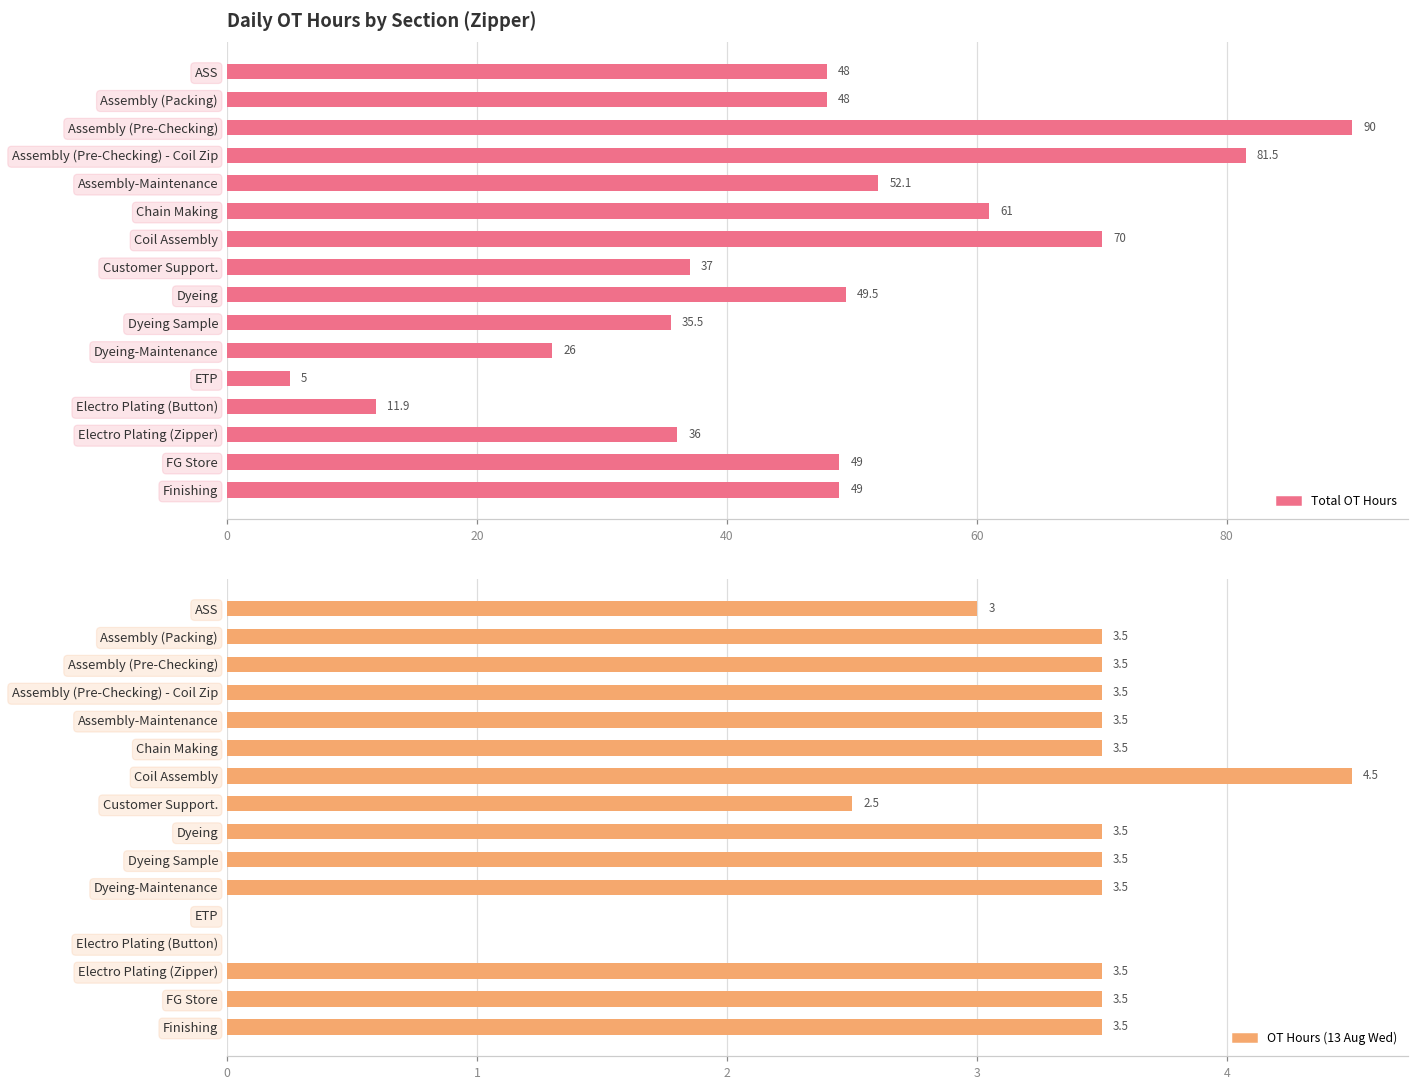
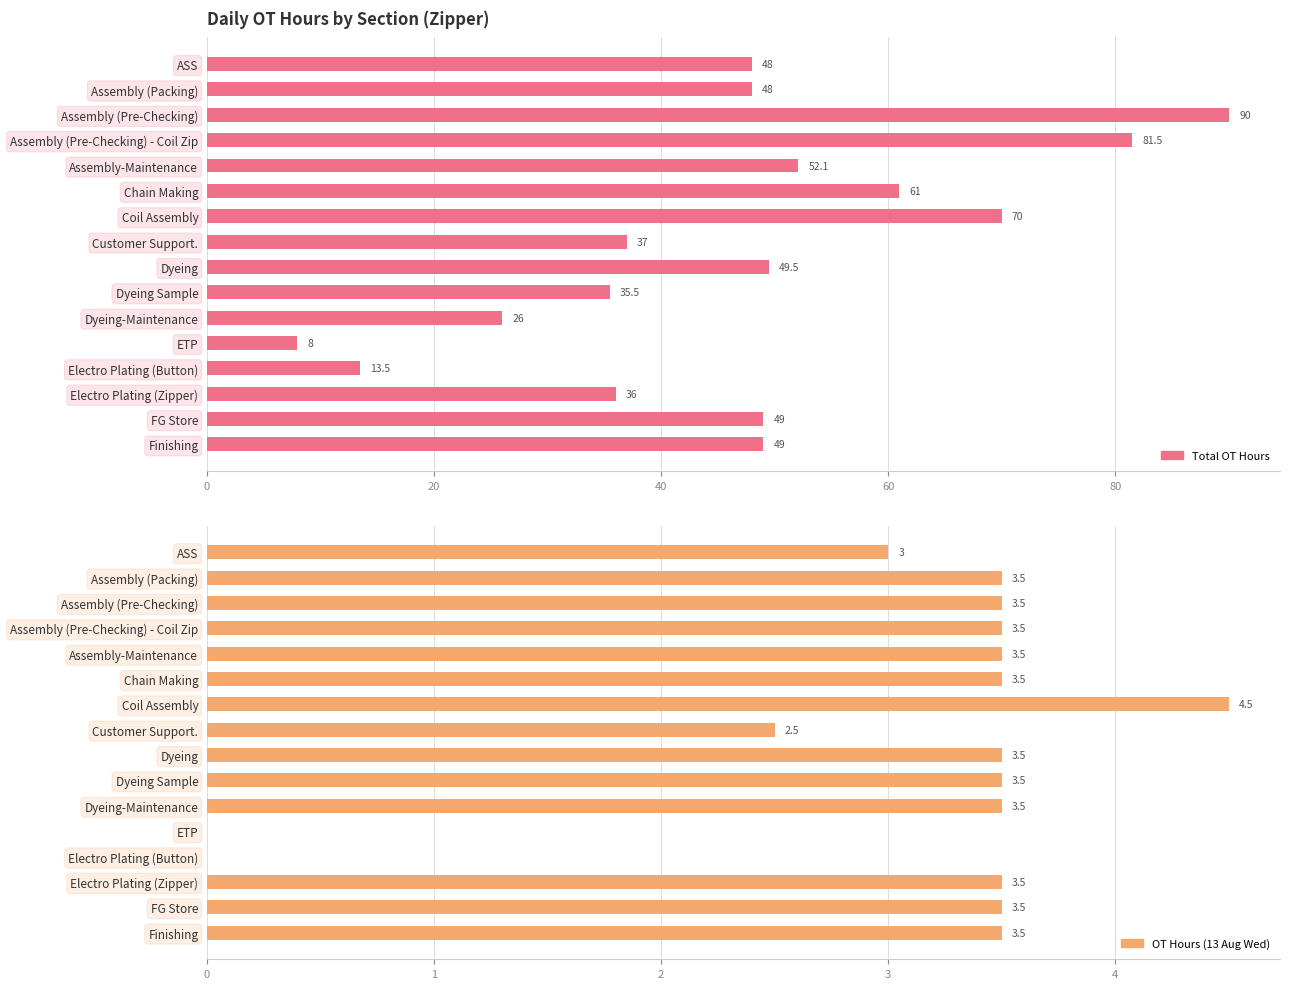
  {
    "Daily OT Hours by Section (Zipper)": {
      "ASS": 48,
      "Assembly (Packing)": 48,
      "Assembly (Pre-Checking)": 90,
      "Assembly (Pre-Checking) - Coil Zip": 81.5,
      "Assembly-Maintenance": 52.1,
      "Chain Making": 61,
      "Coil Assembly": 70,
      "Customer Support.": 37,
      "Dyeing": 49.5,
      "Dyeing Sample": 35.5,
      "Dyeing-Maintenance": 26,
-     "ETP": 5,
-     "Electro Plating (Button)": 11.9,
+     "ETP": 8,
+     "Electro Plating (Button)": 13.5,
      "Electro Plating (Zipper)": 36,
      "FG Store": 49,
      "Finishing": 49
    }
  }
